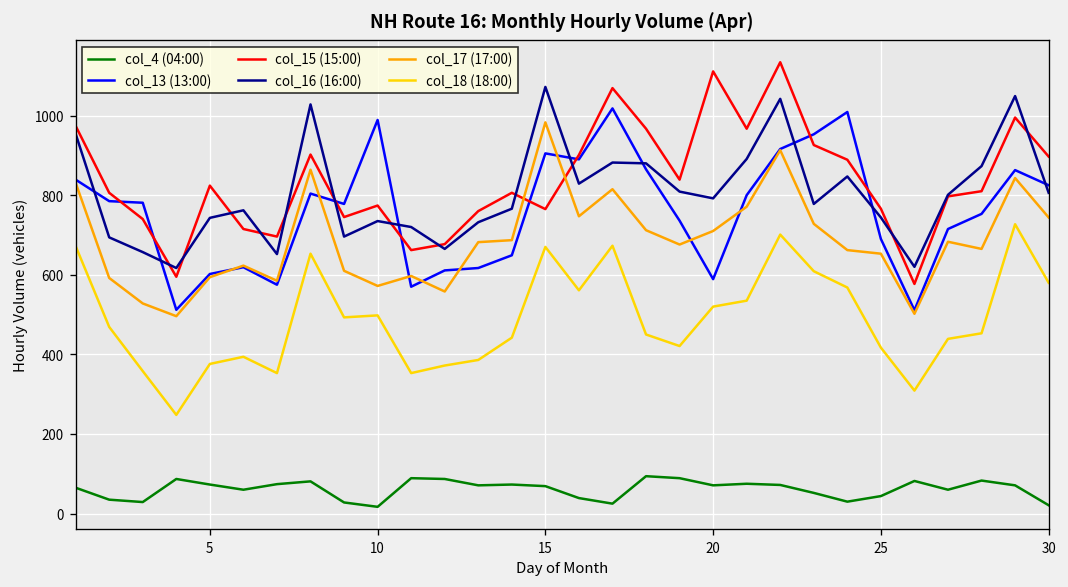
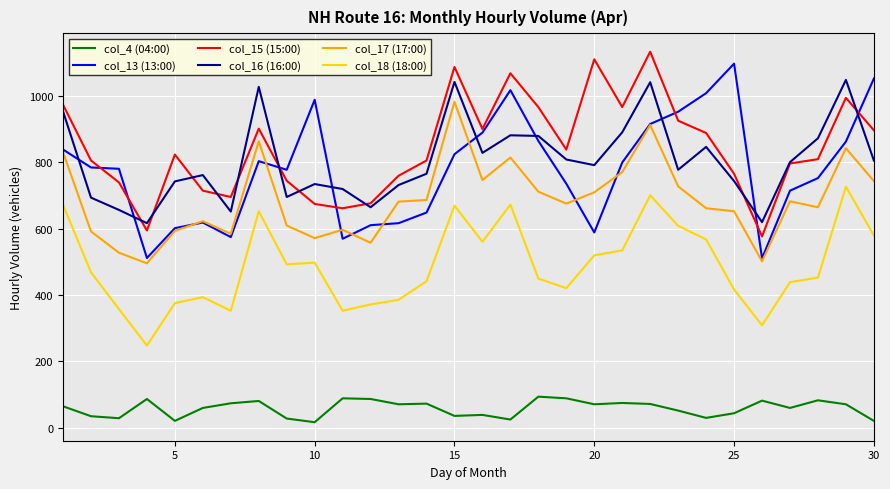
  {
    "col_4 (04:00)": {
-     "5": 70,
+     "5": 20,
      "10": 20,
-     "15": 70,
+     "15": 40,
      "20": 70,
      "25": 40,
      "30": 20
    },
    "col_13 (13:00)": {
      "5": 600,
      "10": 990,
-     "15": 910,
+     "15": 830,
      "20": 590,
-     "25": 690,
-     "30": 830
+     "25": 1100,
+     "30": 1050
    },
    "col_15 (15:00)": {
      "5": 820,
-     "10": 770,
-     "15": 770,
+     "10": 680,
+     "15": 1090,
      "20": 1110,
      "25": 770,
      "30": 900
    },
    "col_16 (16:00)": {
      "5": 740,
      "10": 740,
-     "15": 1070,
+     "15": 1040,
      "20": 790,
      "25": 740,
      "30": 810
    }
  }
